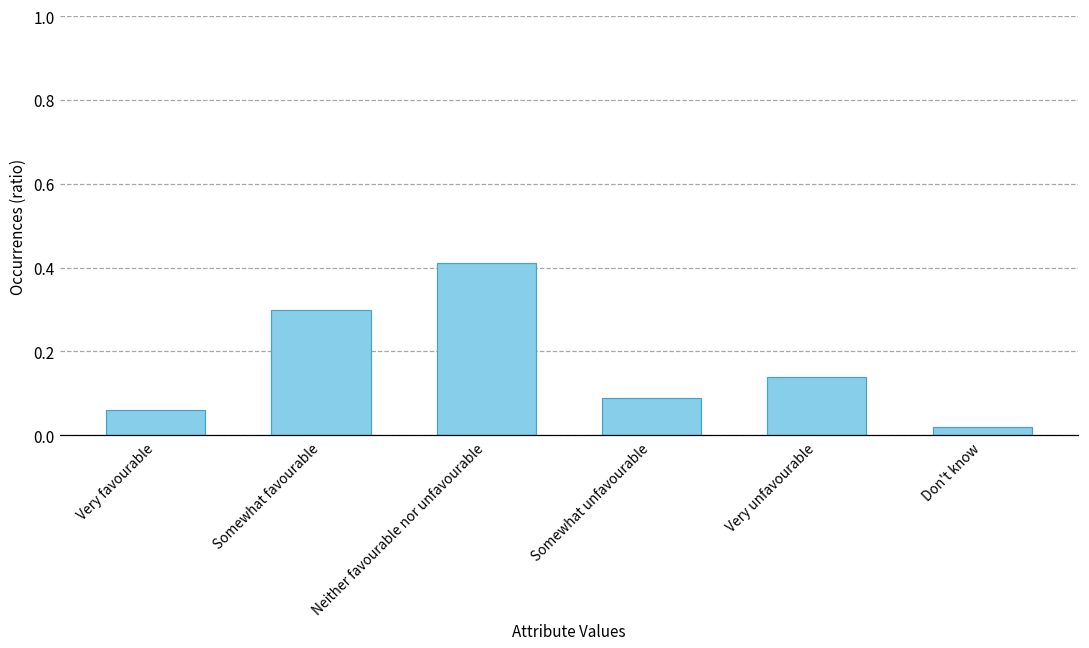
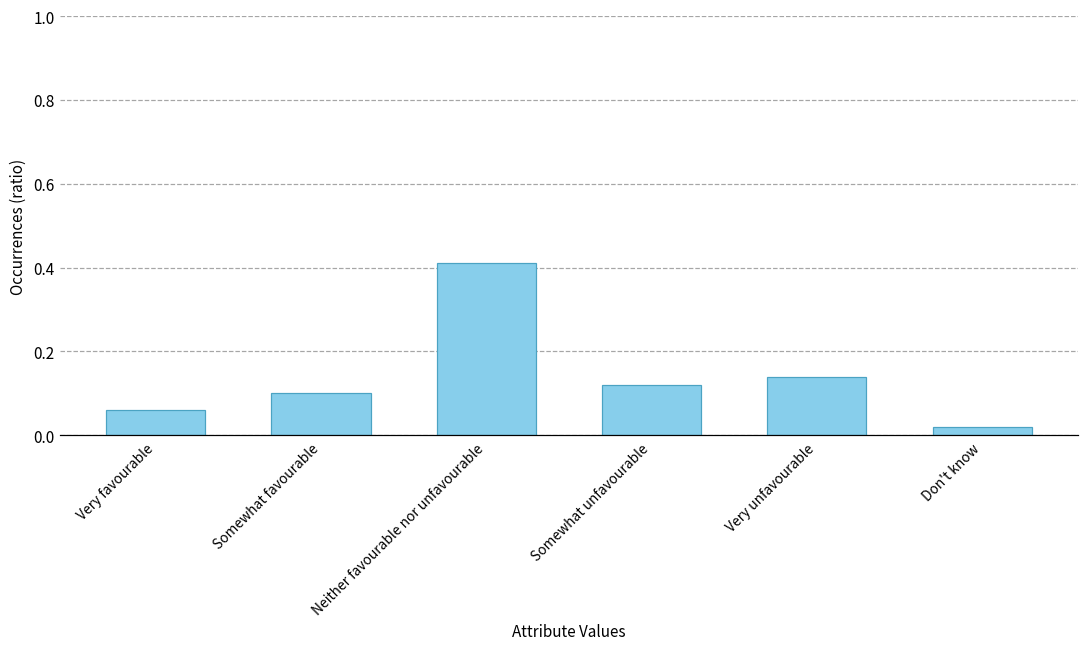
  {
    "Very favourable": 0.06,
-   "Somewhat favourable": 0.3,
+   "Somewhat favourable": 0.1,
    "Neither favourable nor unfavourable": 0.41,
-   "Somewhat unfavourable": 0.09,
+   "Somewhat unfavourable": 0.12,
    "Very unfavourable": 0.14,
    "Don't know": 0.02
  }
